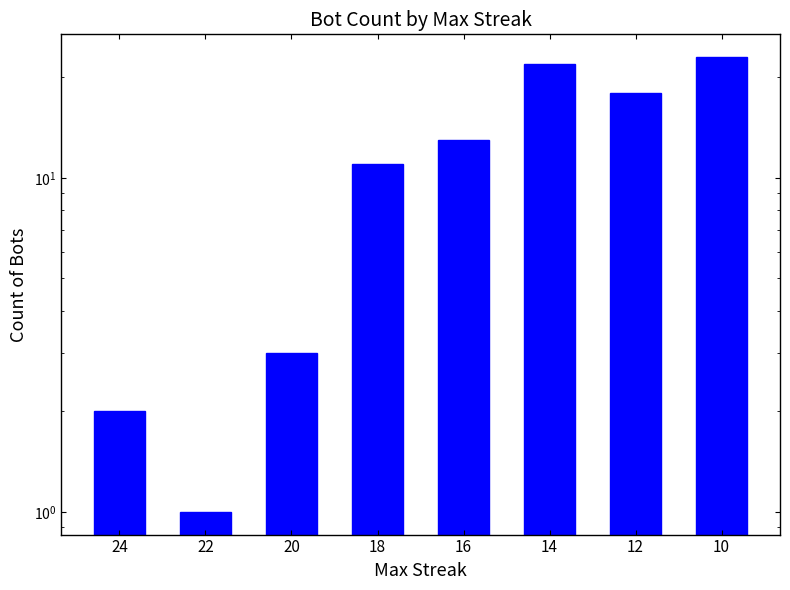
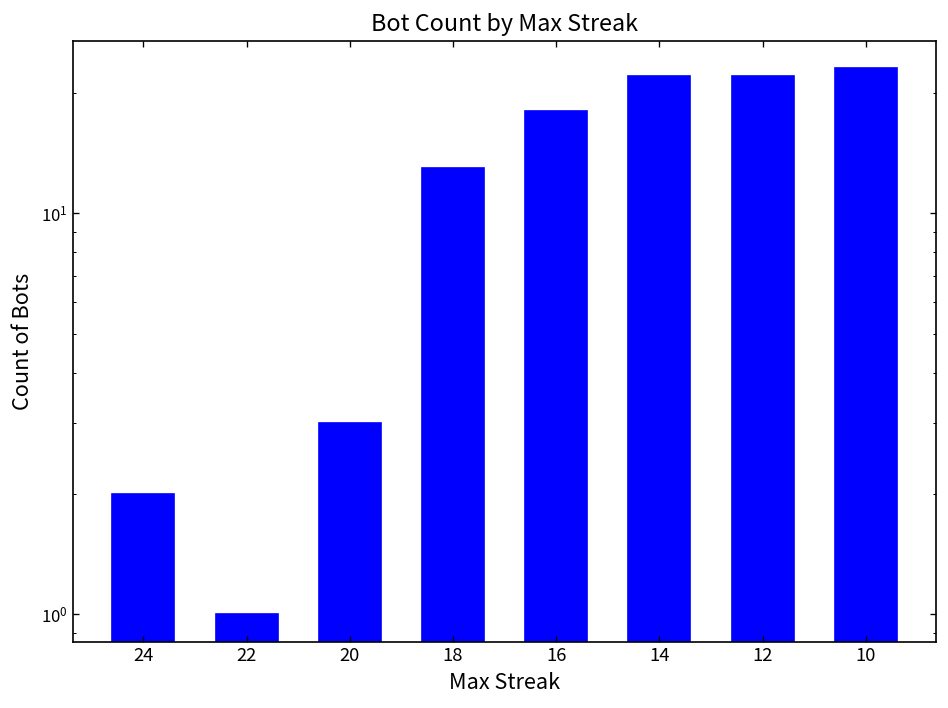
  {
    "24": 2,
    "22": 1,
    "20": 3,
-   "18": 11,
-   "16": 13,
+   "18": 13,
+   "16": 18,
    "14": 22,
-   "12": 18,
+   "12": 22,
    "10": 23
  }
